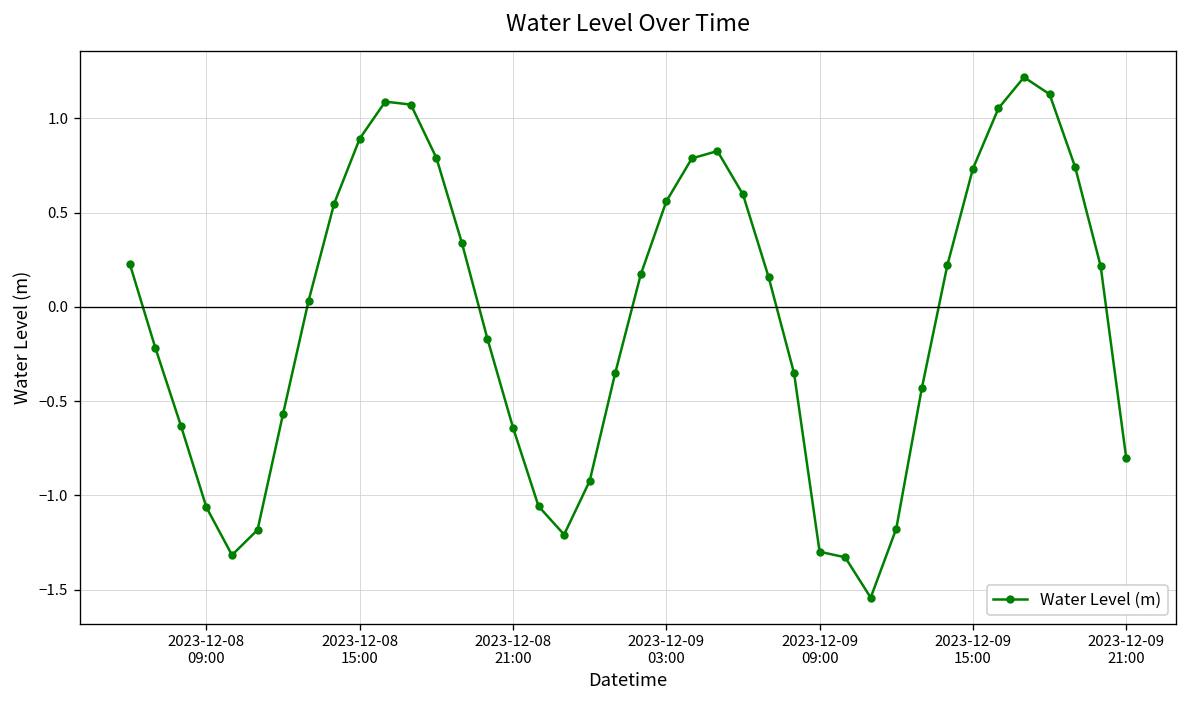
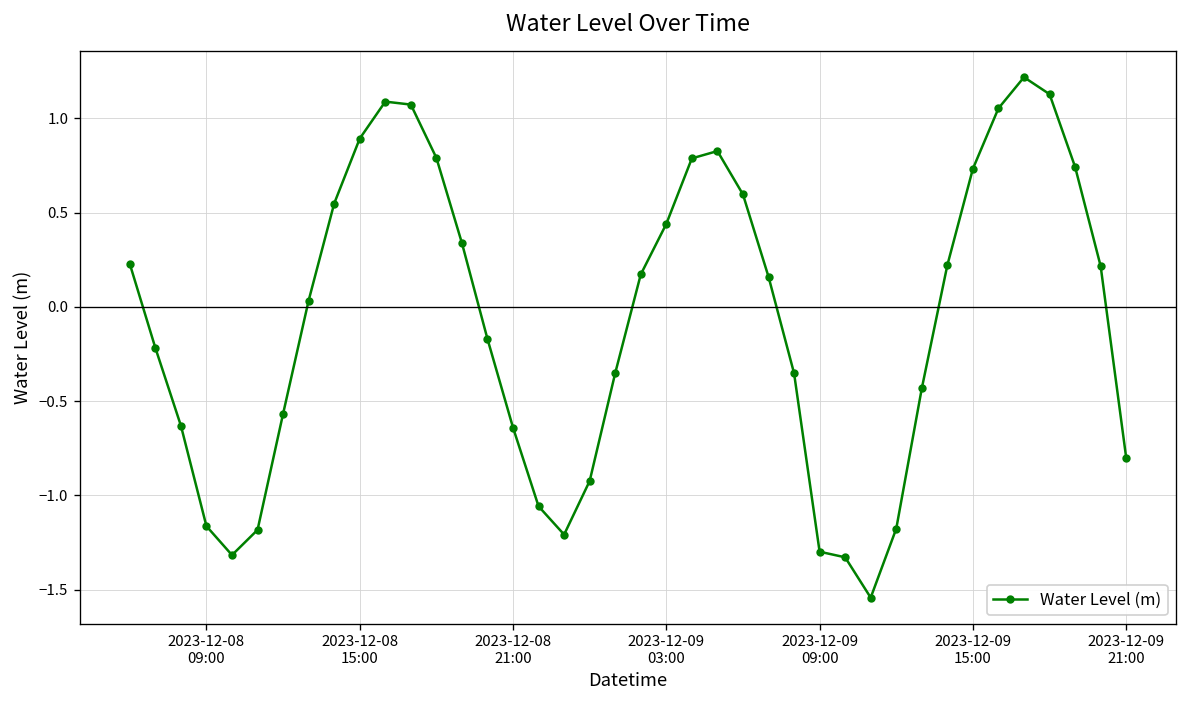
  {
-   "2023-12-08 09:00": -1.06,
+   "2023-12-08 09:00": -1.16,
    "2023-12-08 15:00": 0.89,
    "2023-12-08 21:00": -0.64,
-   "2023-12-09 03:00": 0.56,
+   "2023-12-09 03:00": 0.44,
    "2023-12-09 09:00": -1.30,
    "2023-12-09 15:00": 0.73,
    "2023-12-09 21:00": -0.80
  }
